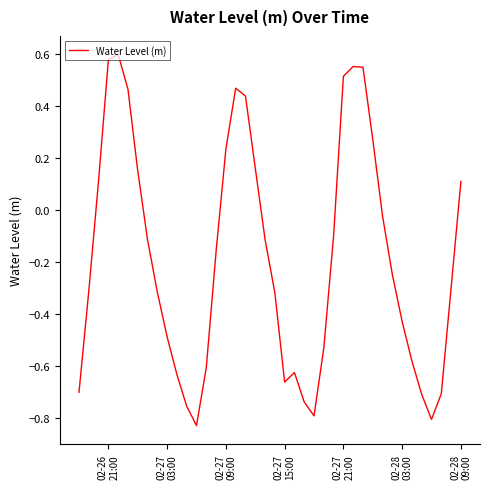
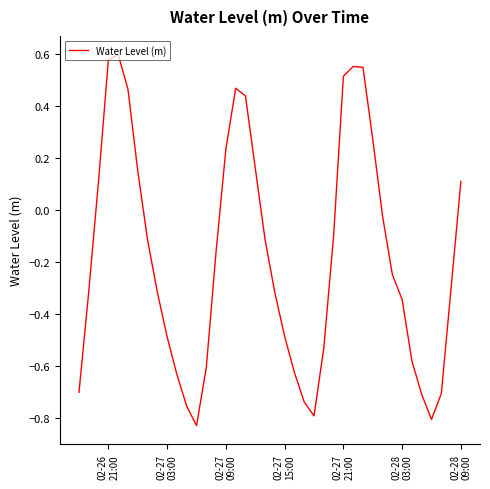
  {
    "02-26 21:00": 0.58,
    "02-27 03:00": -0.49,
    "02-27 09:00": 0.23,
-   "02-27 15:00": -0.66,
+   "02-27 15:00": -0.49,
    "02-27 21:00": 0.51,
-   "02-28 03:00": -0.43,
+   "02-28 03:00": -0.35,
    "02-28 09:00": 0.11
  }
